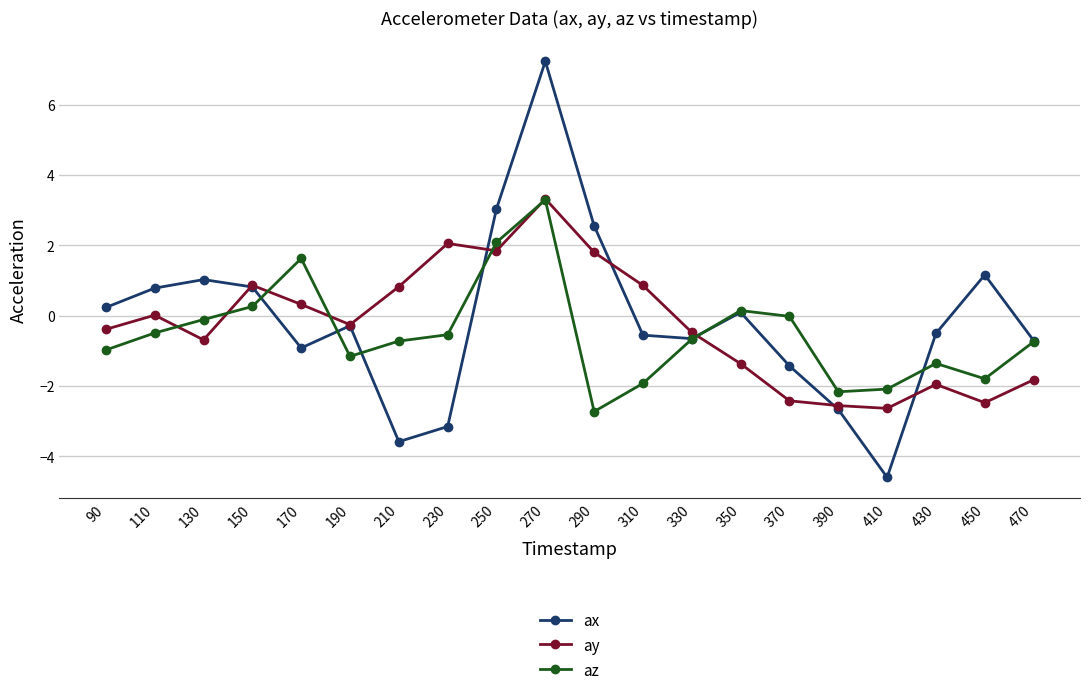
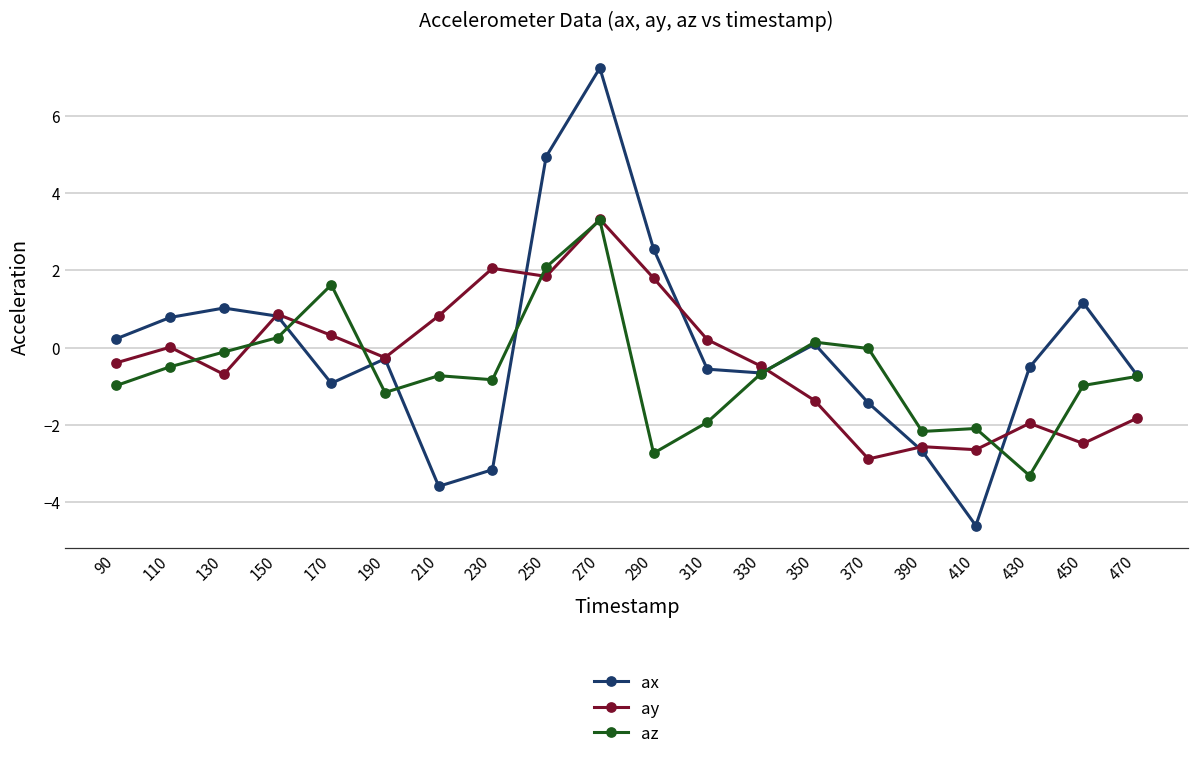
  {
    "ax": {
      "90": 0.2,
      "110": 0.8,
      "130": 1.0,
      "170": -0.9,
      "210": -3.6,
      "230": -3.2,
-     "250": 3.0,
+     "250": 4.9,
      "270": 7.2,
      "290": 2.6,
      "310": -0.6,
      "370": -1.4,
      "390": -2.7,
      "410": -4.6,
      "430": -0.5,
      "450": 1.2
    },
    "ay": {
      "90": -0.4,
      "110": 0.0,
      "130": -0.7,
      "170": 0.3,
      "210": 0.8,
      "230": 2.1,
      "250": 1.8,
      "290": 1.8,
-     "310": 0.9,
+     "310": 0.2,
      "330": -0.5,
      "350": -1.4,
-     "370": -2.4,
+     "370": -2.9,
      "390": -2.6,
      "410": -2.6,
      "430": -2.0,
      "450": -2.5,
      "470": -1.8
    },
    "az": {
      "90": -1.0,
      "110": -0.5,
      "130": -0.1,
      "150": 0.3,
      "170": 1.6,
      "190": -1.2,
      "210": -0.7,
-     "230": -0.5,
+     "230": -0.8,
      "250": 2.1,
      "290": -2.7,
      "310": -1.9,
      "370": 0.0,
      "390": -2.2,
      "410": -2.1,
-     "430": -1.4,
-     "450": -1.8
+     "430": -3.3,
+     "450": -1.0
    }
  }
